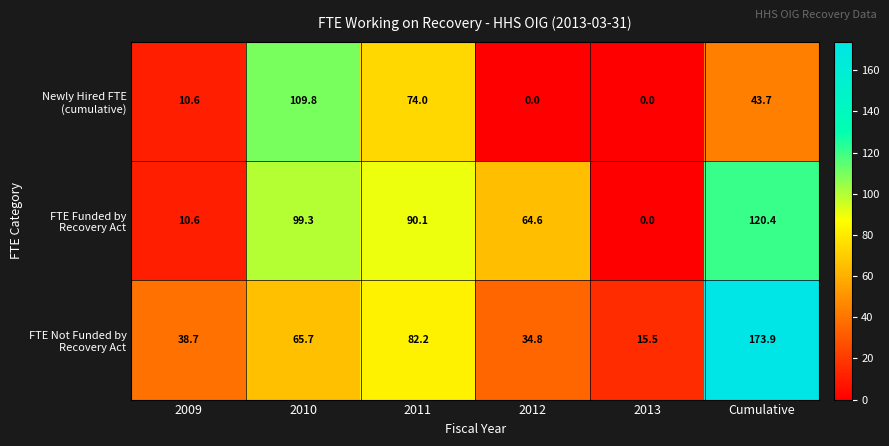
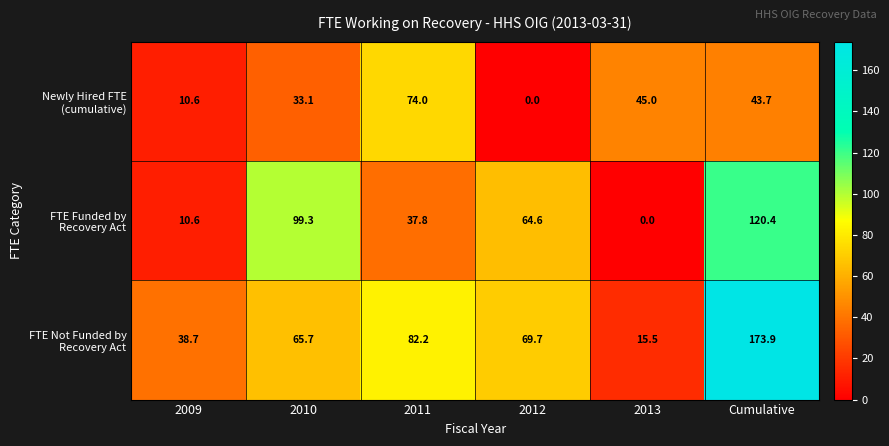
  {
    "Newly Hired FTE (cumulative)": {
      "2009": 10.6,
-     "2010": 109.8,
+     "2010": 33.1,
      "2011": 74.0,
      "2012": 0.0,
-     "2013": 0.0,
+     "2013": 45.0,
      "Cumulative": 43.7
    },
    "FTE Funded by Recovery Act": {
      "2009": 10.6,
      "2010": 99.3,
-     "2011": 90.1,
+     "2011": 37.8,
      "2012": 64.6,
      "2013": 0.0,
      "Cumulative": 120.4
    },
    "FTE Not Funded by Recovery Act": {
      "2009": 38.7,
      "2010": 65.7,
      "2011": 82.2,
-     "2012": 34.8,
+     "2012": 69.7,
      "2013": 15.5,
      "Cumulative": 173.9
    }
  }
